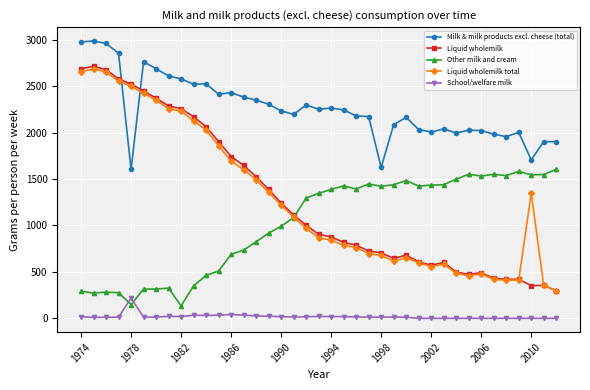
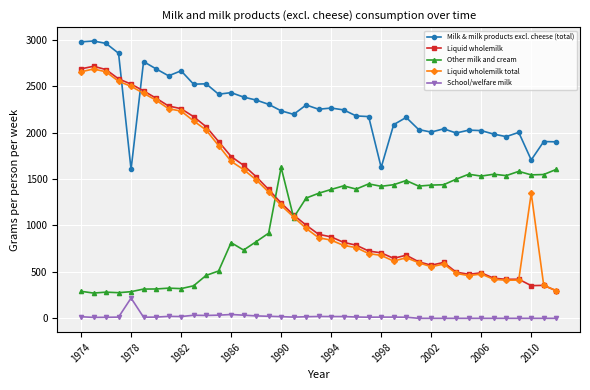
  {
    "Milk & milk products excl. cheese (total)": {
      "1974": 3000,
      "1978": 1600,
-     "1982": 2600,
+     "1982": 2700,
      "1986": 2400,
      "1990": 2200,
      "1994": 2300,
      "1998": 1600,
      "2002": 2000,
      "2006": 2000,
      "2010": 1700
    },
    "Liquid wholemilk": {
      "1974": 2700,
      "1986": 1700,
      "1994": 900,
      "2010": 400
    },
    "Other milk and cream": {
      "1974": 300,
-     "1978": 100,
-     "1982": 100,
-     "1986": 700,
-     "1990": 1000,
+     "1978": 300,
+     "1982": 300,
+     "1986": 800,
+     "1990": 1600,
      "1994": 1400,
      "1998": 1400,
      "2002": 1400,
      "2006": 1500,
      "2010": 1500
    },
    "Liquid wholemilk total": {
      "1974": 2700,
      "1986": 1700,
      "1994": 800,
      "2010": 1300
    },
    "School/welfare milk": {
      "1974": 0,
      "1978": 200,
      "1982": 0,
      "1986": 0,
      "1990": 0,
      "1994": 0,
      "1998": 0,
      "2002": 0,
      "2006": 0,
      "2010": 0
    }
  }
